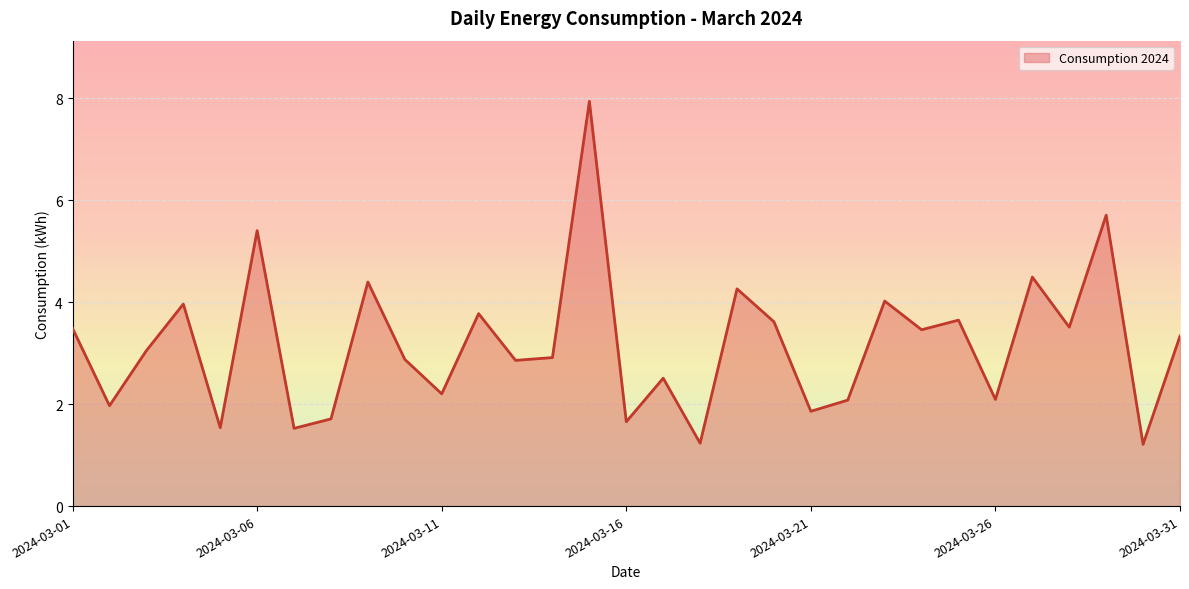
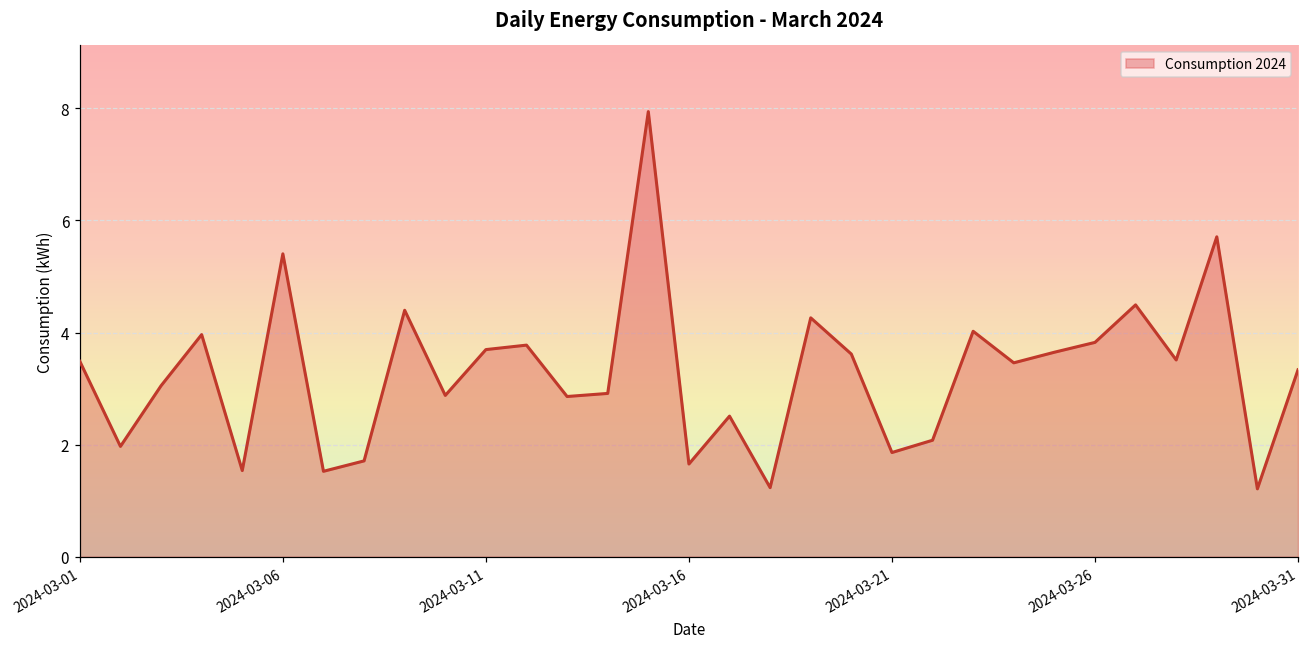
  {
    "2024-03-01": 3.5,
    "2024-03-06": 5.4,
-   "2024-03-11": 2.2,
+   "2024-03-11": 3.7,
    "2024-03-16": 1.7,
    "2024-03-21": 1.9,
-   "2024-03-26": 2.1,
+   "2024-03-26": 3.8,
    "2024-03-31": 3.3
  }
